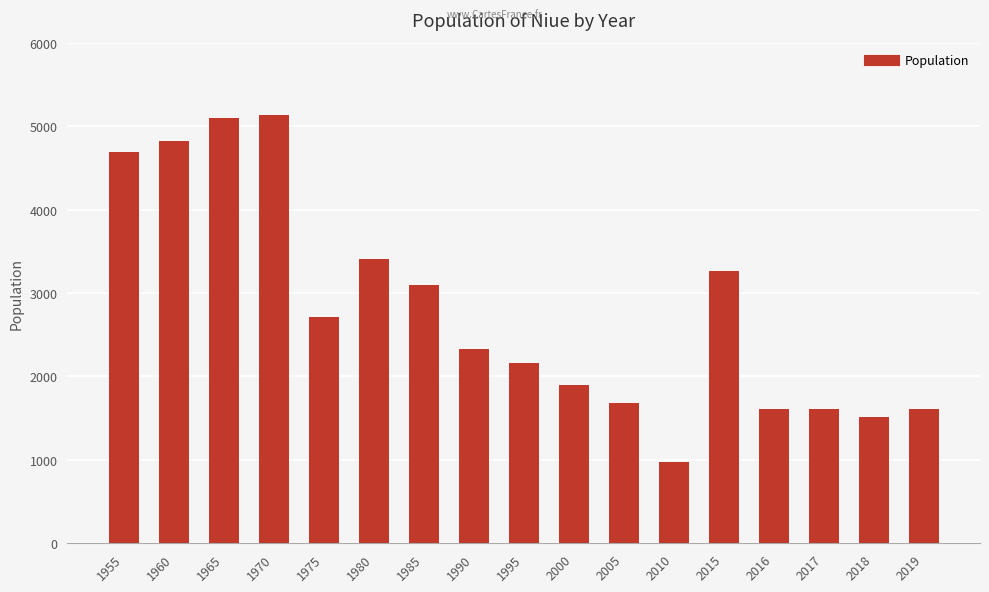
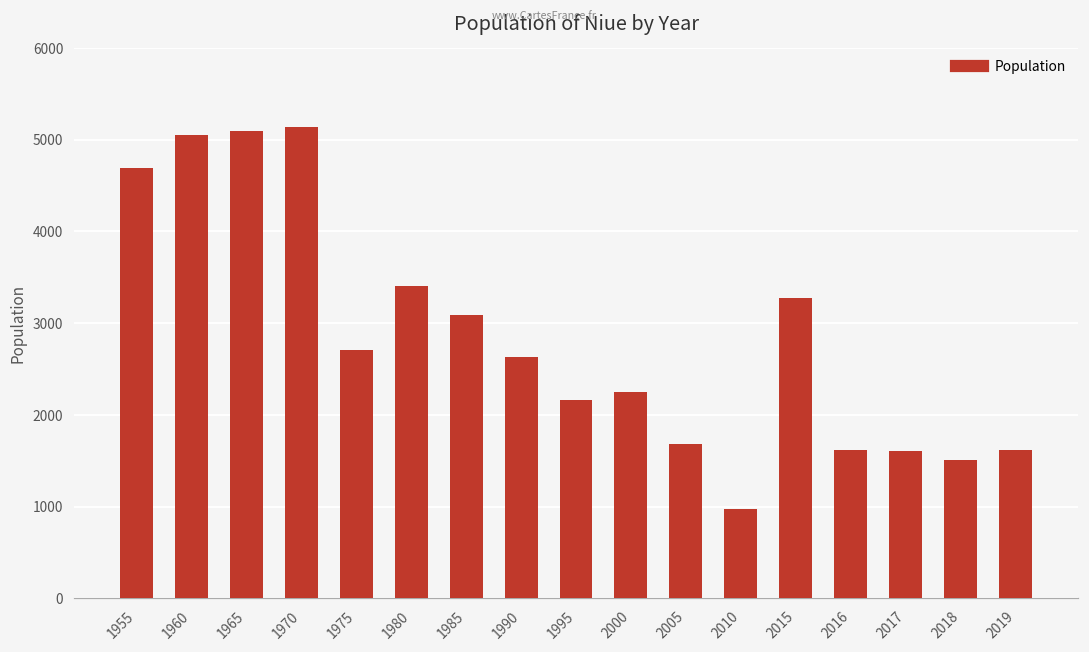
  {
    "1955": 4700,
-   "1960": 4800,
+   "1960": 5100,
    "1965": 5100,
    "1970": 5100,
    "1975": 2700,
    "1980": 3400,
    "1985": 3100,
-   "1990": 2300,
+   "1990": 2600,
    "1995": 2200,
-   "2000": 1900,
+   "2000": 2300,
    "2005": 1700,
    "2010": 1000,
    "2015": 3300,
    "2016": 1600,
    "2017": 1600,
    "2018": 1500,
    "2019": 1600
  }
